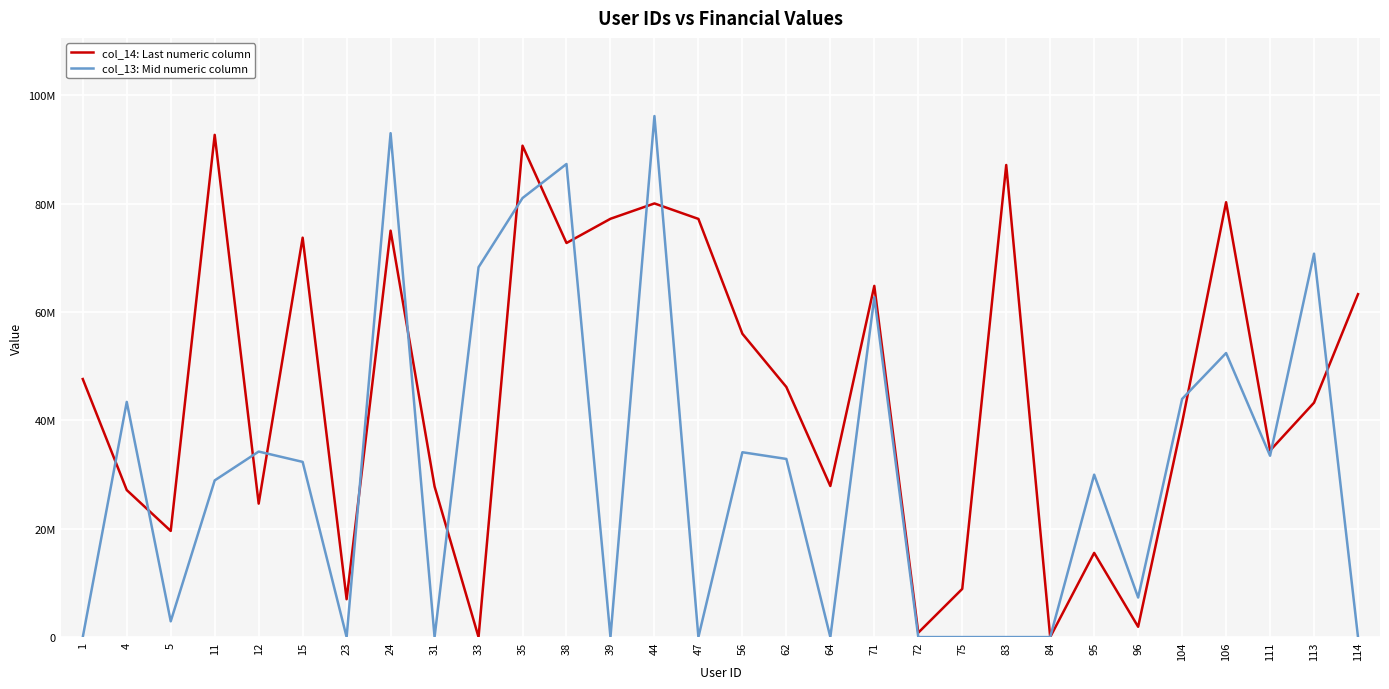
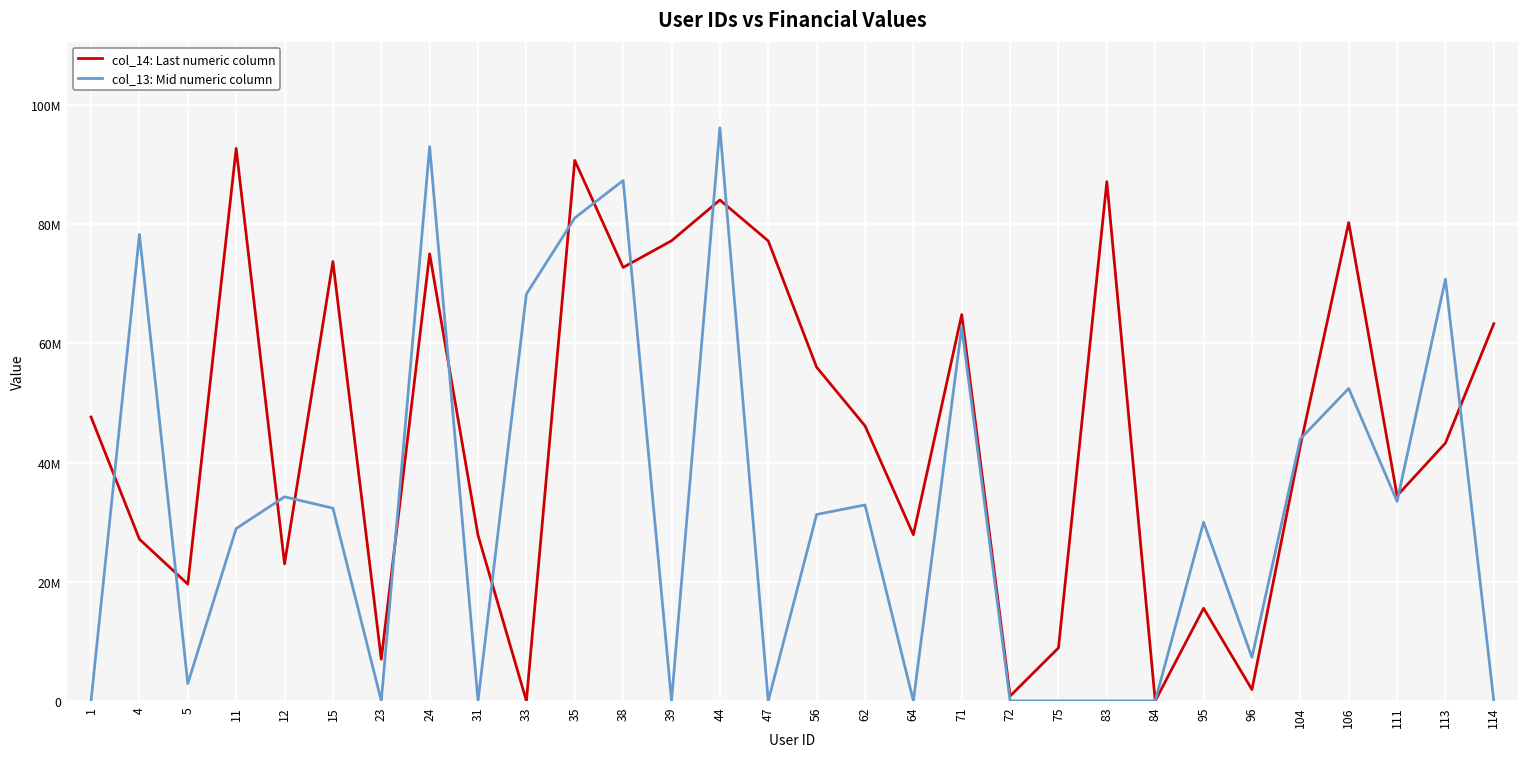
  {
    "col_14: Last numeric column": {
      "1": 48000000,
      "4": 27000000,
      "5": 20000000,
      "11": 93000000,
-     "12": 25000000,
+     "12": 23000000,
      "15": 74000000,
      "23": 7000000,
      "24": 75000000,
      "31": 28000000,
      "33": 0,
      "35": 91000000,
      "38": 73000000,
      "39": 77000000,
-     "44": 80000000,
+     "44": 84000000,
      "47": 77000000,
      "56": 56000000,
      "62": 46000000,
      "64": 28000000,
      "71": 65000000,
      "72": 1000000,
      "75": 9000000,
      "83": 87000000,
      "95": 16000000,
      "96": 2000000,
-     "104": 40000000,
+     "104": 43000000,
      "106": 80000000,
      "111": 34000000,
      "113": 43000000,
      "114": 63000000
    },
    "col_13: Mid numeric column": {
      "1": 0,
-     "4": 43000000,
+     "4": 78000000,
      "5": 3000000,
      "11": 29000000,
      "12": 34000000,
      "15": 32000000,
      "23": 0,
      "24": 93000000,
      "31": 0,
      "33": 68000000,
      "35": 81000000,
      "38": 87000000,
      "39": 0,
      "44": 96000000,
      "47": 0,
-     "56": 34000000,
+     "56": 31000000,
      "62": 33000000,
      "64": 0,
      "71": 63000000,
      "72": 0,
      "75": 0,
      "83": 0,
      "95": 30000000,
      "96": 7000000,
      "104": 44000000,
      "106": 52000000,
      "111": 33000000,
      "113": 71000000,
      "114": 0
    }
  }
